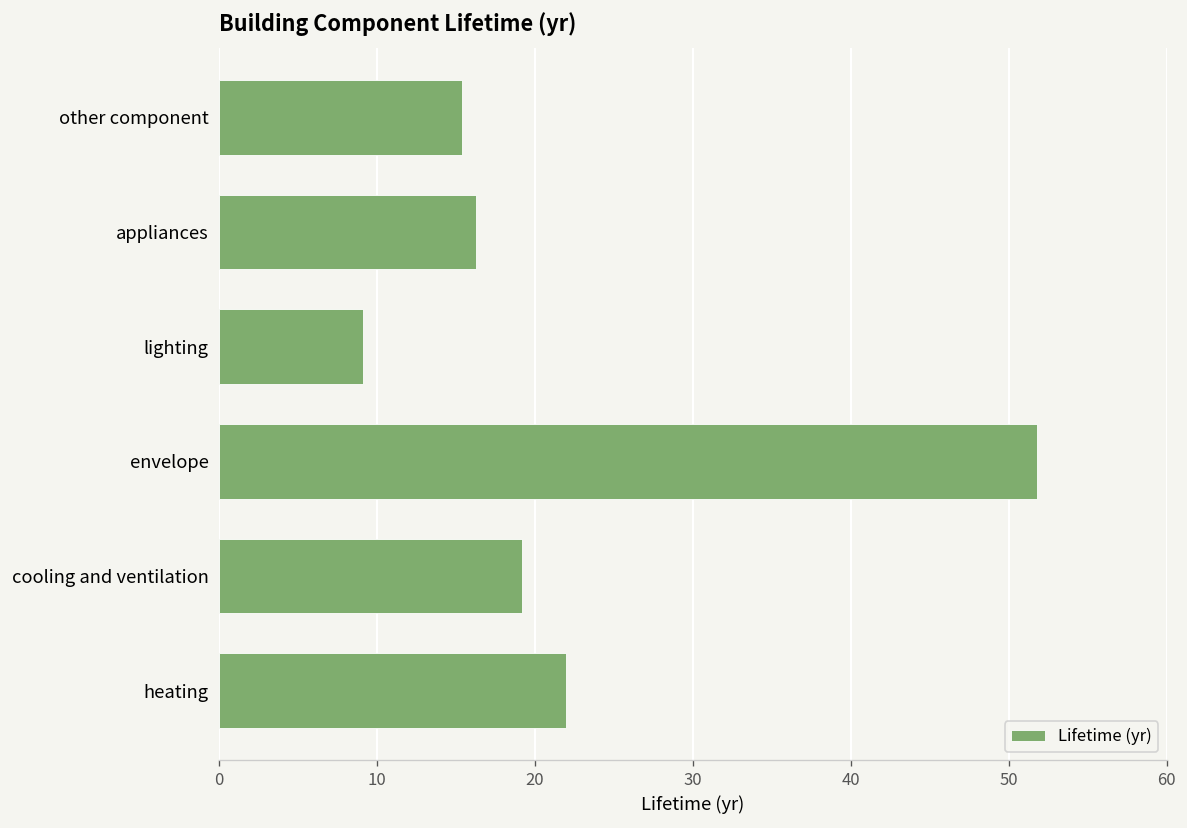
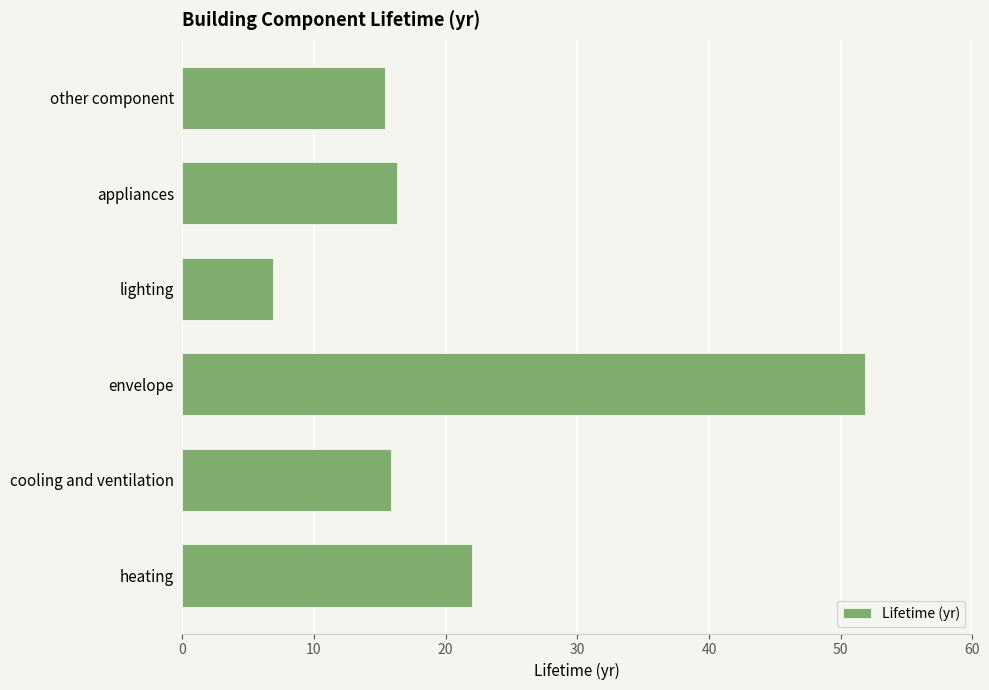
  {
    "other component": 15.4,
    "appliances": 16.3,
-   "lighting": 9.1,
+   "lighting": 6.9,
    "envelope": 51.8,
-   "cooling and ventilation": 19.2,
+   "cooling and ventilation": 15.8,
    "heating": 22.0
  }
